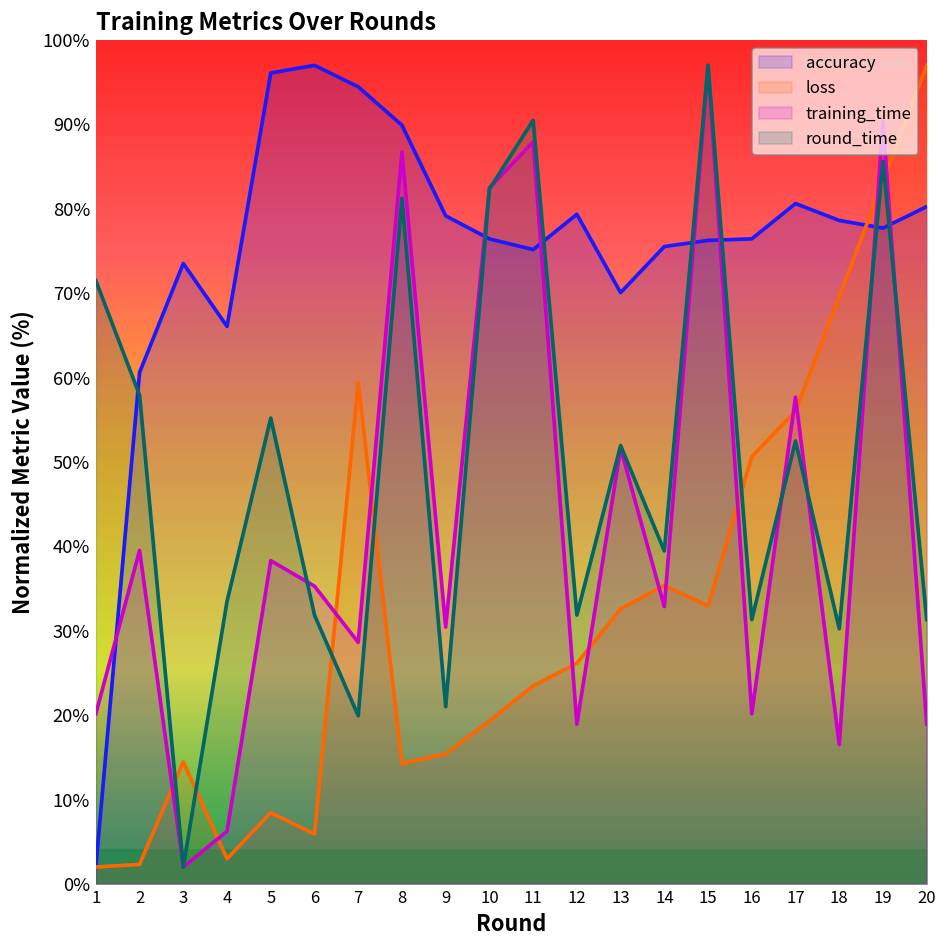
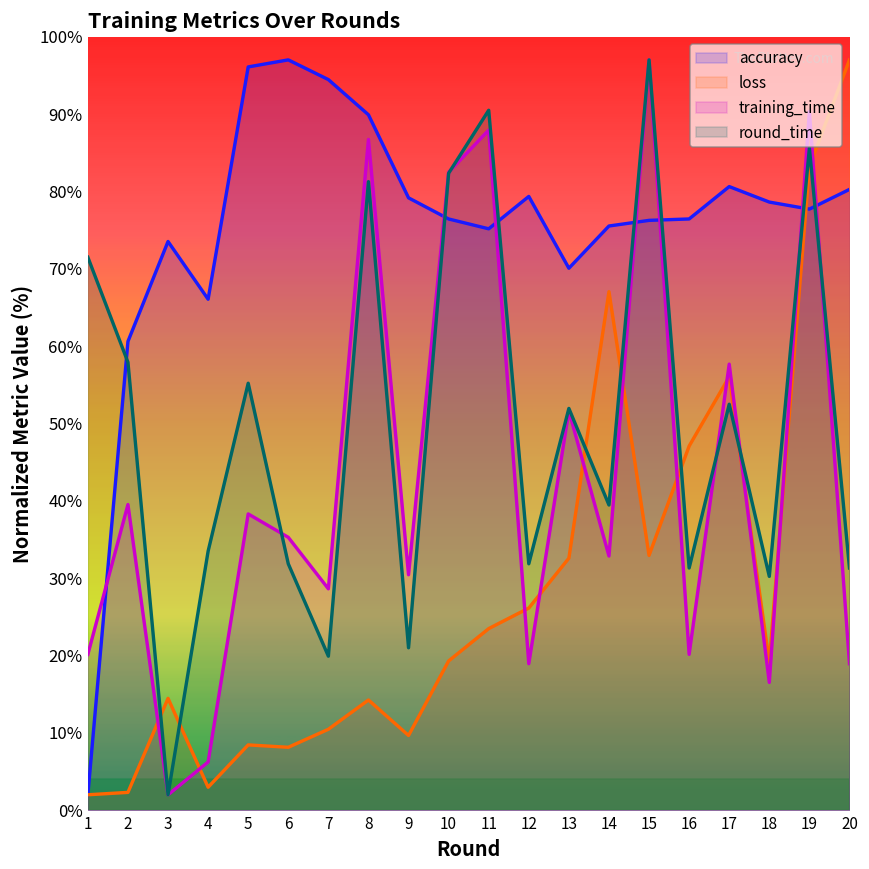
  {
    "loss": {
      "3": "14%",
      "5": "8%",
-     "6": "6%",
-     "7": "59%",
+     "6": "8%",
+     "7": "10%",
      "8": "14%",
-     "9": "15%",
+     "9": "10%",
      "10": "19%",
      "11": "23%",
      "12": "26%",
      "13": "33%",
-     "14": "35%",
+     "14": "67%",
      "15": "33%",
-     "16": "51%",
+     "16": "47%",
      "17": "56%",
-     "18": "70%",
+     "18": "19%",
      "19": "83%",
      "20": "97%"
    }
  }
